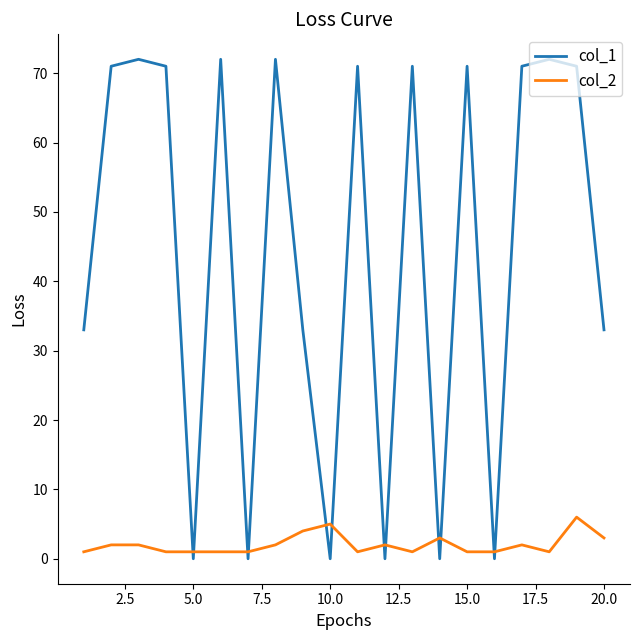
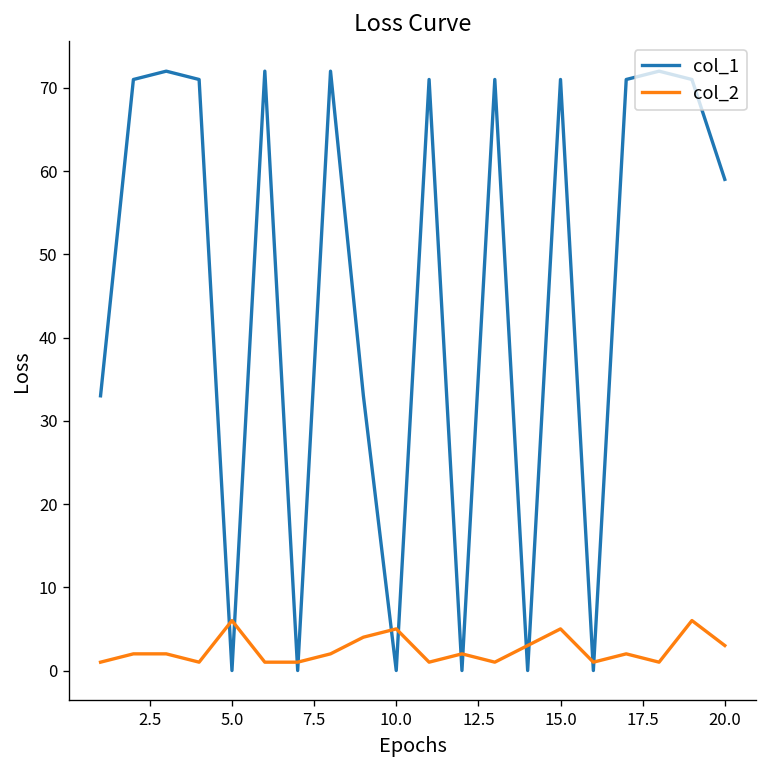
  {
    "col_1": {
      "5.0": 0,
      "10.0": 0,
      "15.0": 71,
-     "20.0": 33
+     "20.0": 59
    },
    "col_2": {
-     "5.0": 1,
+     "5.0": 6,
      "10.0": 5,
-     "15.0": 1,
+     "15.0": 5,
      "20.0": 3
    }
  }
